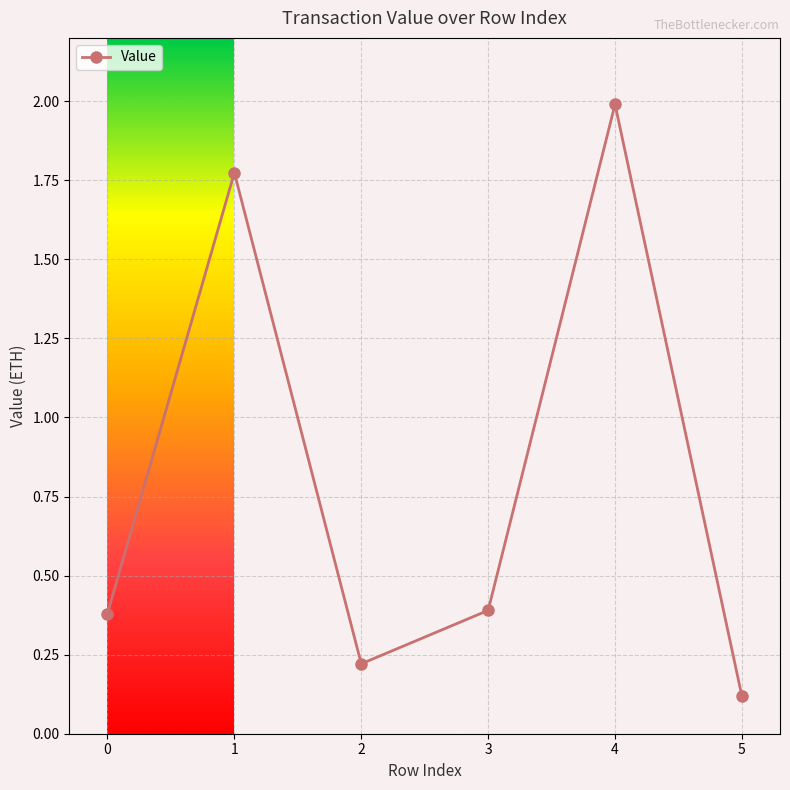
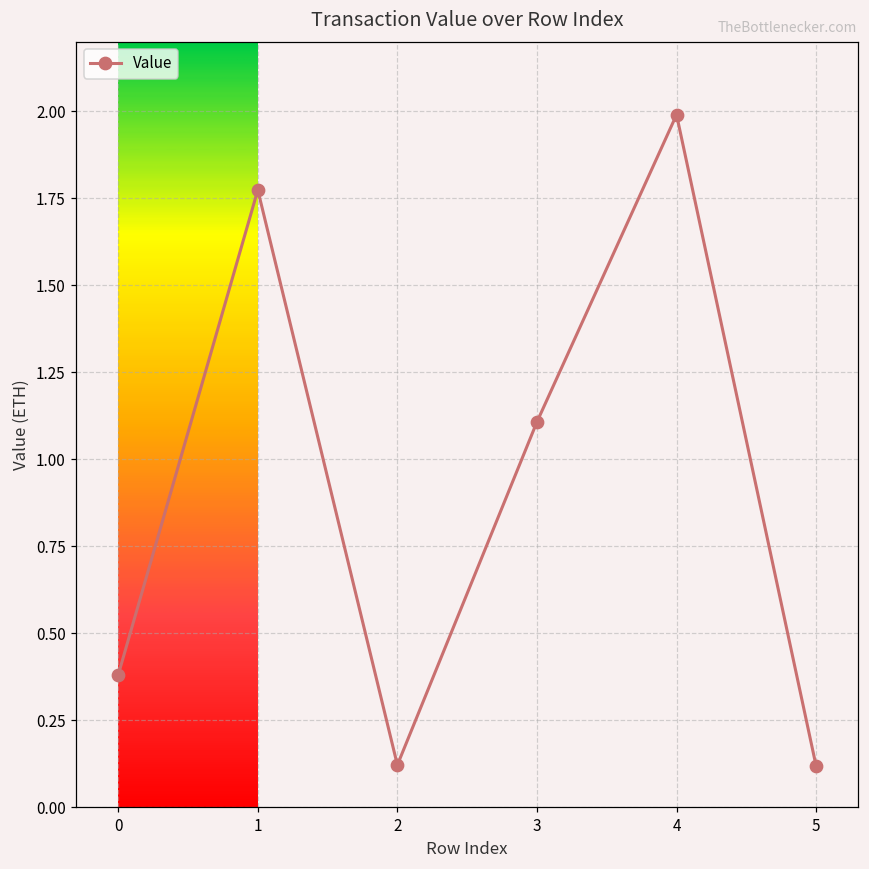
  {
    "0": 0.38,
    "1": 1.77,
-   "2": 0.22,
-   "3": 0.39,
+   "2": 0.12,
+   "3": 1.11,
    "4": 1.99,
    "5": 0.12
  }
